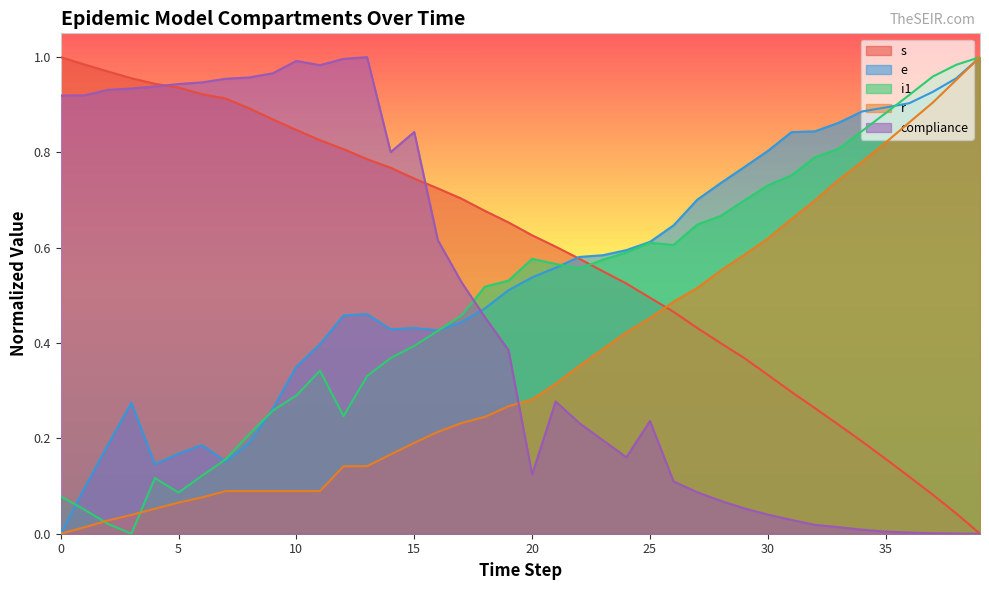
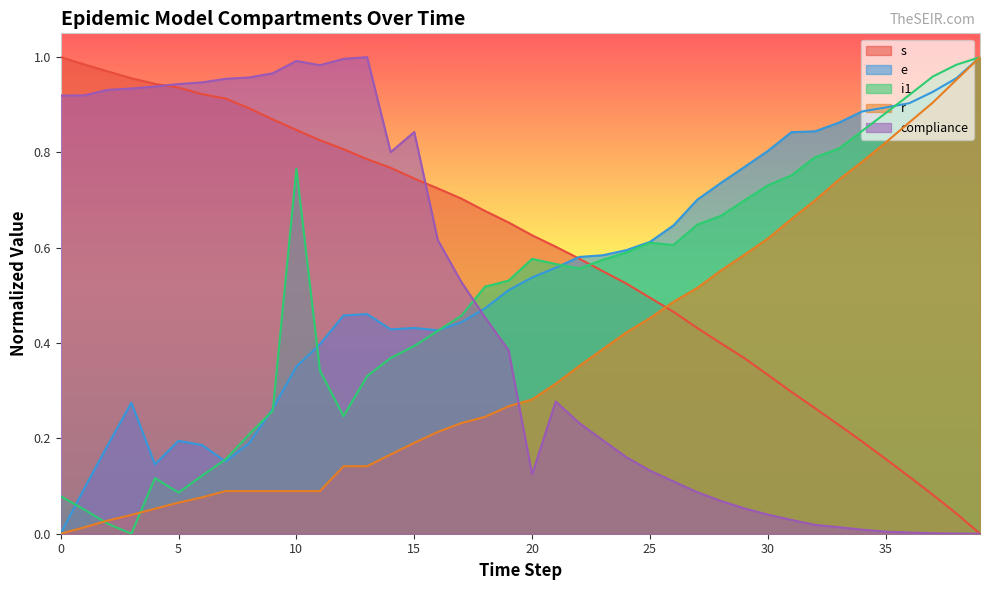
  {
    "e": {
-     "5": 0.17,
+     "5": 0.19,
      "10": 0.35,
      "15": 0.43,
      "20": 0.54,
      "30": 0.80
    },
    "i1": {
      "0": 0.08,
      "5": 0.09,
-     "10": 0.29,
+     "10": 0.77,
      "15": 0.39,
      "20": 0.58,
      "30": 0.73
    },
    "compliance": {
      "0": 0.92,
      "5": 0.94,
      "10": 0.99,
      "15": 0.84,
      "20": 0.12,
-     "25": 0.24,
+     "25": 0.13,
      "30": 0.04,
      "35": 0.00
    }
  }
